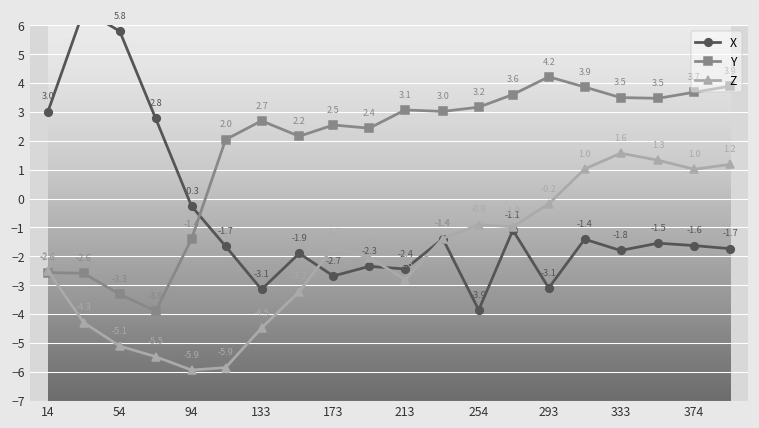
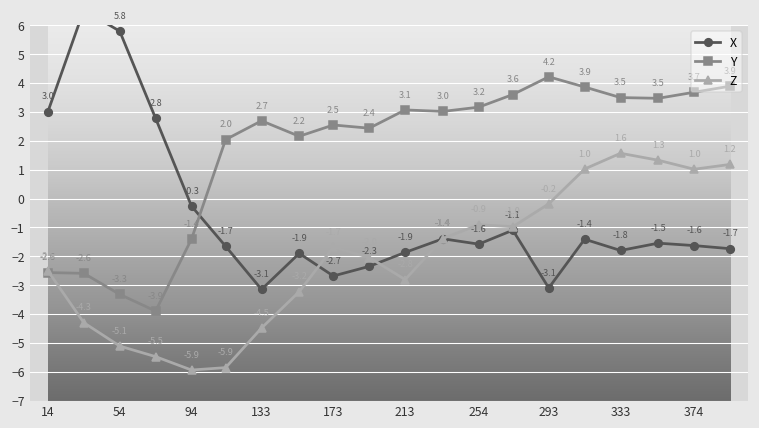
  {
    "X": {
      "14": 3.0,
      "54": 5.8,
      "94": -0.3,
      "133": -3.1,
      "173": -2.7,
-     "213": -2.4,
-     "254": -3.9,
+     "213": -1.9,
+     "254": -1.6,
      "293": -3.1,
      "333": -1.8,
      "374": -1.6
    }
  }
